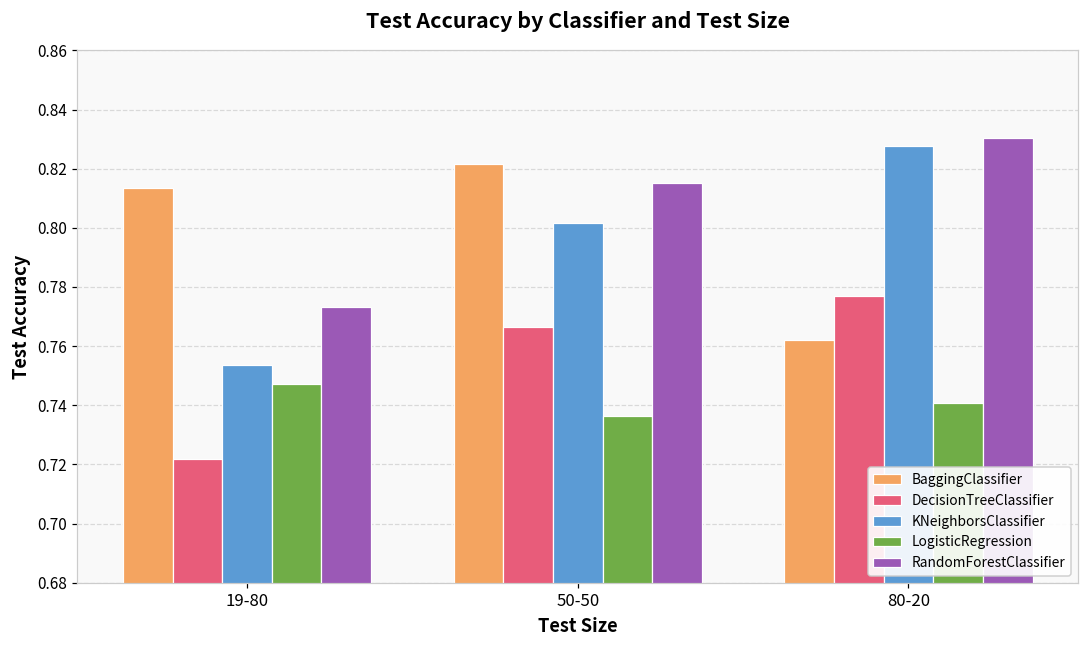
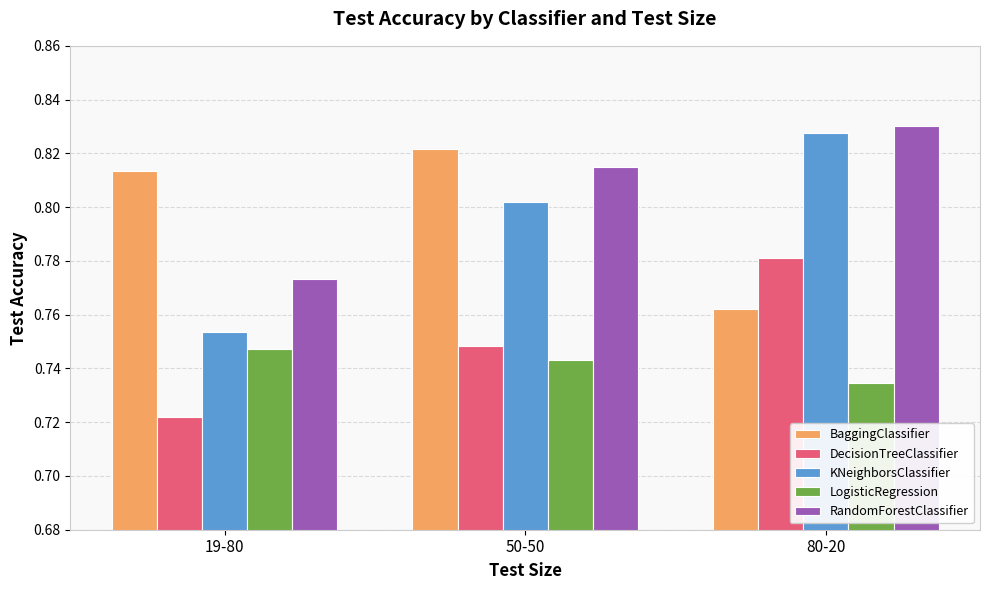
  {
    "BaggingClassifier": {
      "19-80": 0.814,
      "50-50": 0.822,
      "80-20": 0.762
    },
    "DecisionTreeClassifier": {
      "19-80": 0.722,
-     "50-50": 0.766,
-     "80-20": 0.777
+     "50-50": 0.748,
+     "80-20": 0.781
    },
    "KNeighborsClassifier": {
      "19-80": 0.754,
      "50-50": 0.802,
      "80-20": 0.828
    },
    "LogisticRegression": {
      "19-80": 0.747,
-     "50-50": 0.736,
-     "80-20": 0.741
+     "50-50": 0.743,
+     "80-20": 0.735
    },
    "RandomForestClassifier": {
      "19-80": 0.773,
      "50-50": 0.815,
      "80-20": 0.830
    }
  }
